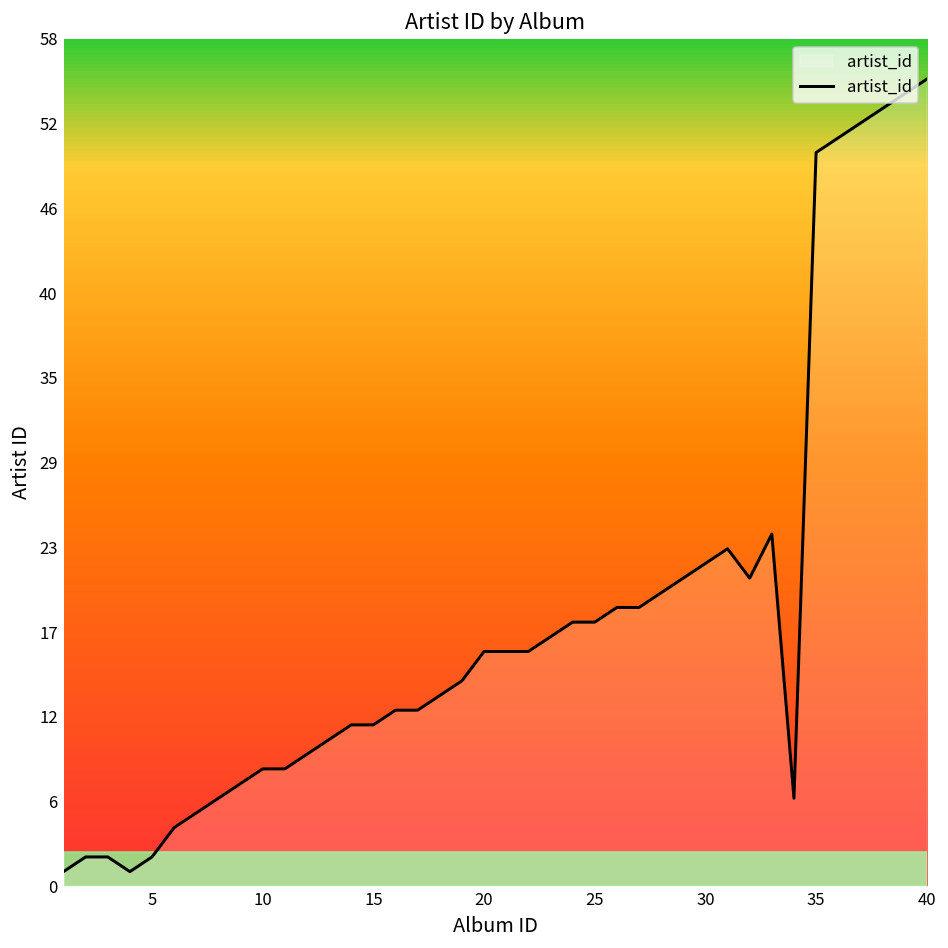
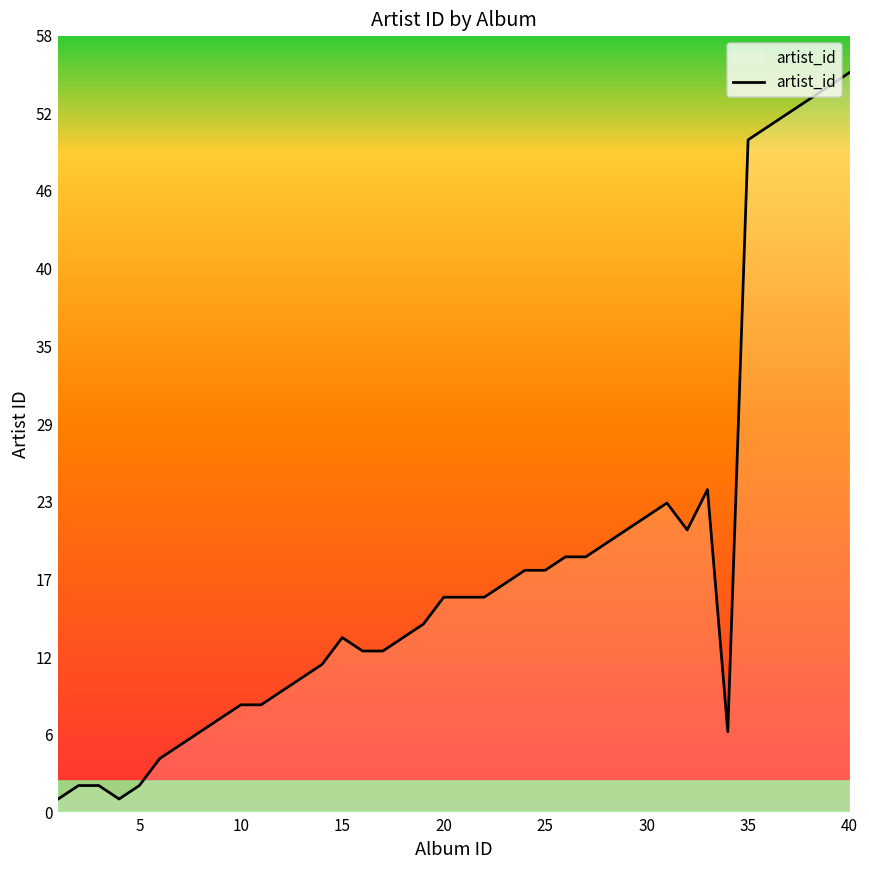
  {
    "10": 8,
-   "15": 11,
+   "15": 13,
    "20": 16,
    "25": 18,
    "30": 22,
    "35": 50,
    "40": 55
  }
